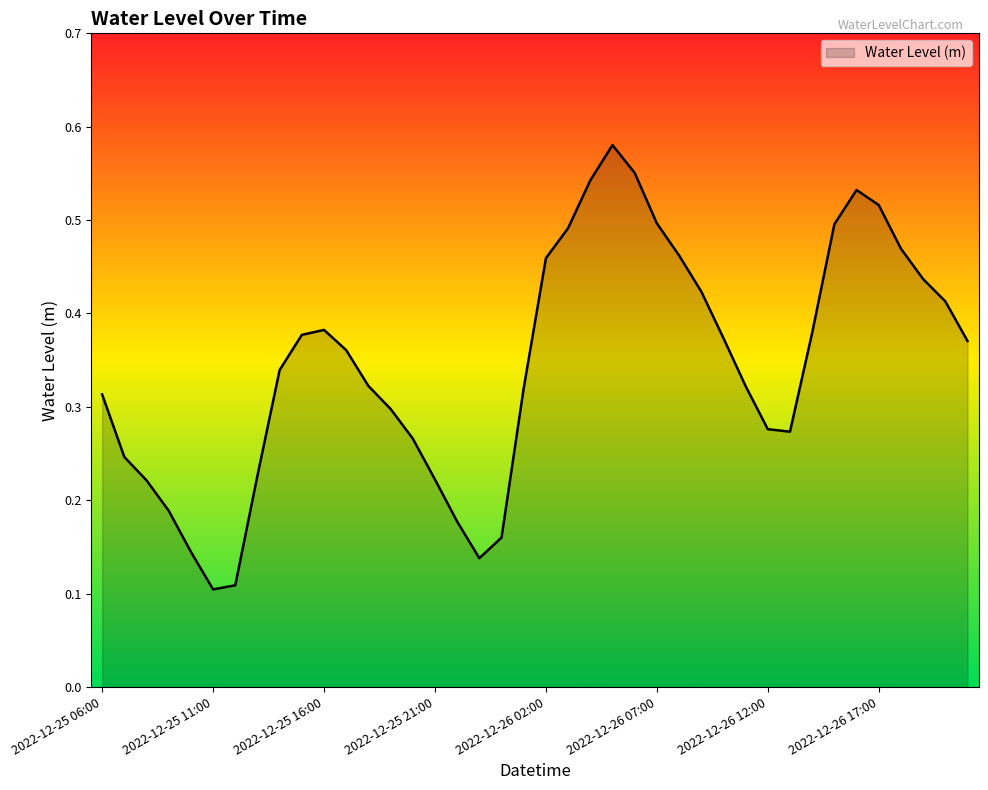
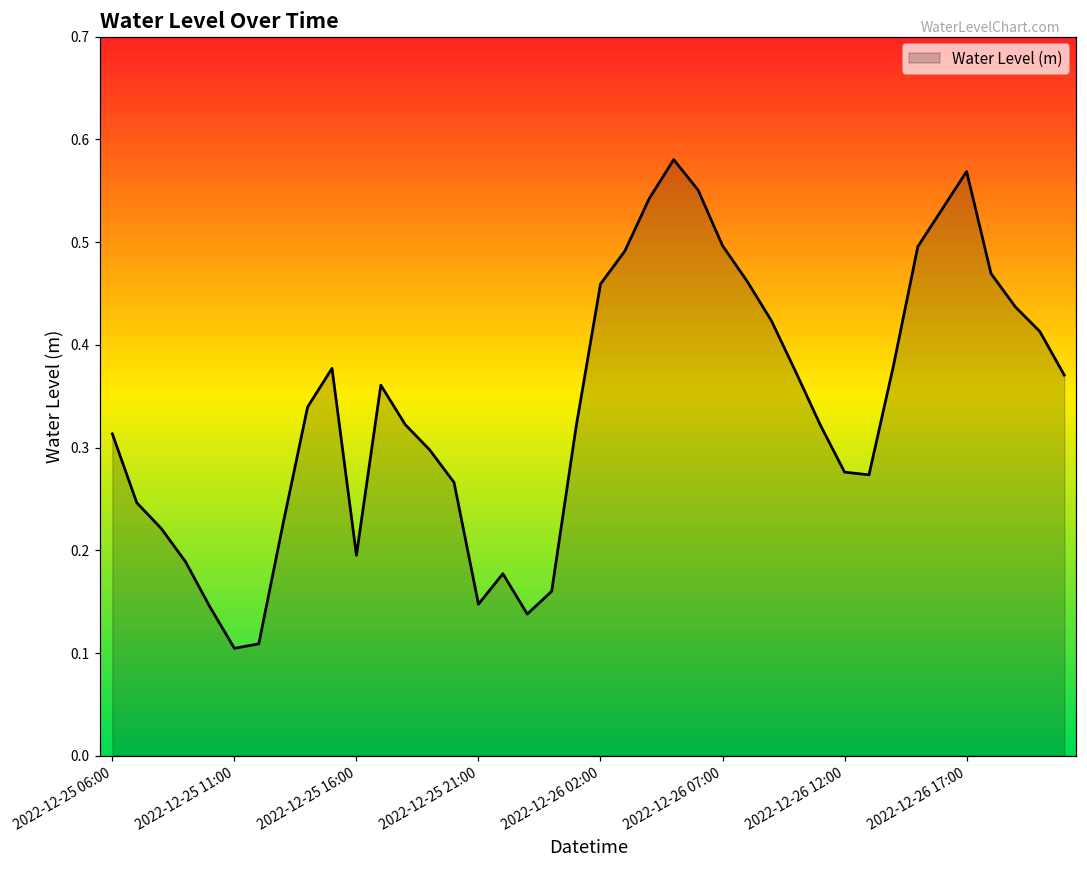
  {
    "2022-12-25 06:00": 0.31,
    "2022-12-25 11:00": 0.10,
-   "2022-12-25 16:00": 0.38,
-   "2022-12-25 21:00": 0.22,
+   "2022-12-25 16:00": 0.20,
+   "2022-12-25 21:00": 0.15,
    "2022-12-26 02:00": 0.46,
    "2022-12-26 07:00": 0.50,
    "2022-12-26 12:00": 0.28,
-   "2022-12-26 17:00": 0.52
+   "2022-12-26 17:00": 0.57
  }
